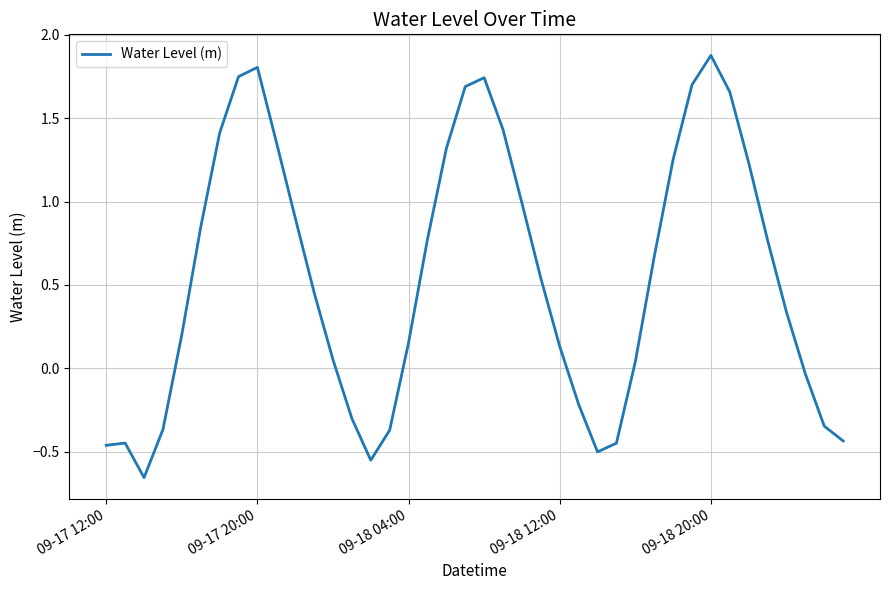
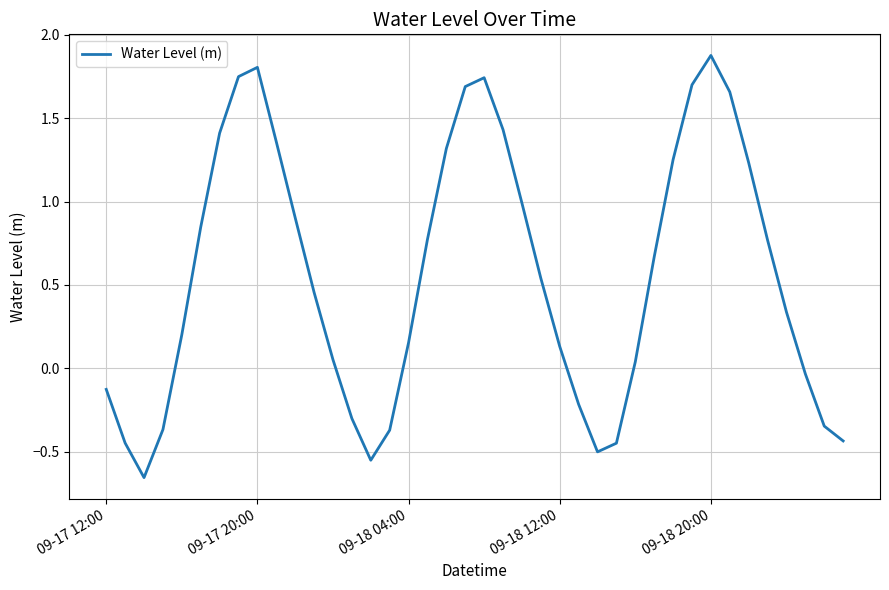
  {
-   "09-17 12:00": -0.46,
+   "09-17 12:00": -0.13,
    "09-17 20:00": 1.81,
    "09-18 04:00": 0.15,
    "09-18 12:00": 0.13,
    "09-18 20:00": 1.88
  }
